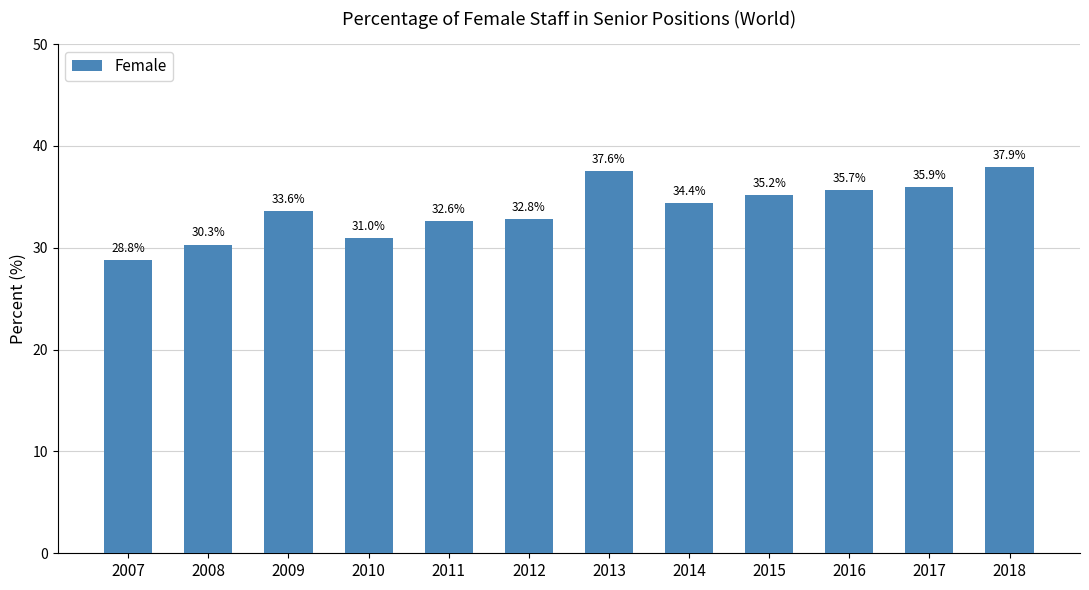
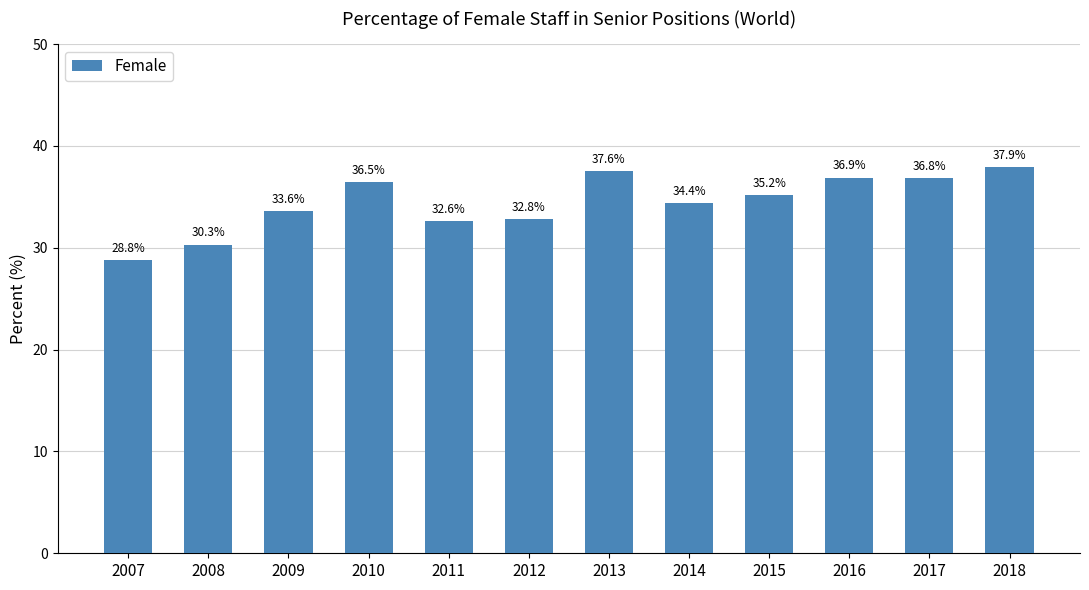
  {
    "2007": "28.8%",
    "2008": "30.3%",
    "2009": "33.6%",
-   "2010": "31.0%",
+   "2010": "36.5%",
    "2011": "32.6%",
    "2012": "32.8%",
    "2013": "37.6%",
    "2014": "34.4%",
    "2015": "35.2%",
-   "2016": "35.7%",
-   "2017": "35.9%",
+   "2016": "36.9%",
+   "2017": "36.8%",
    "2018": "37.9%"
  }
